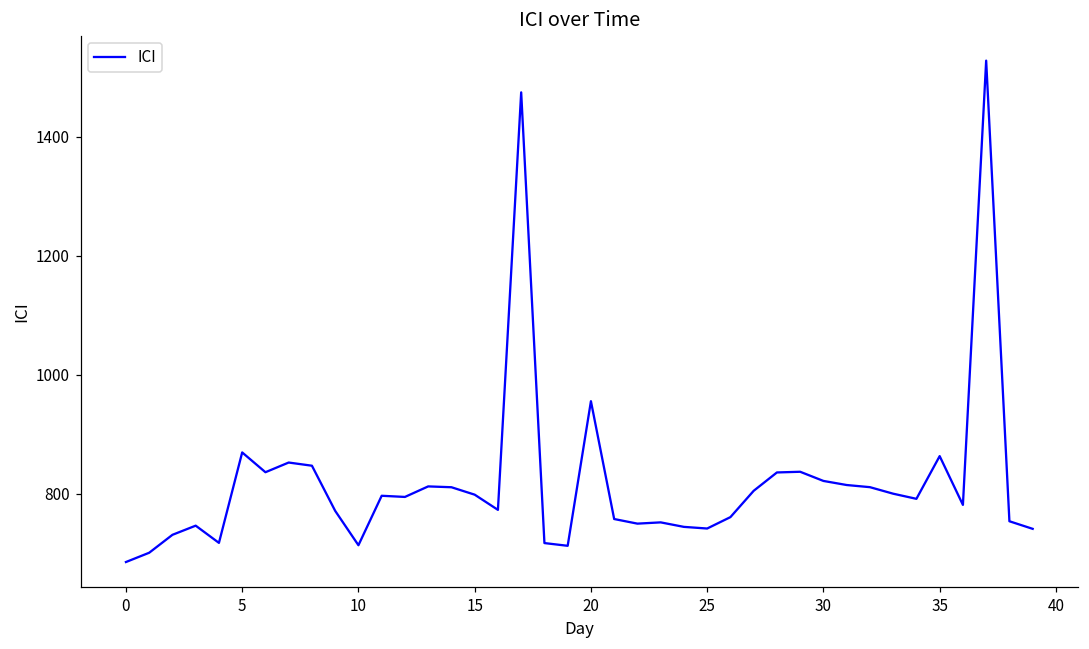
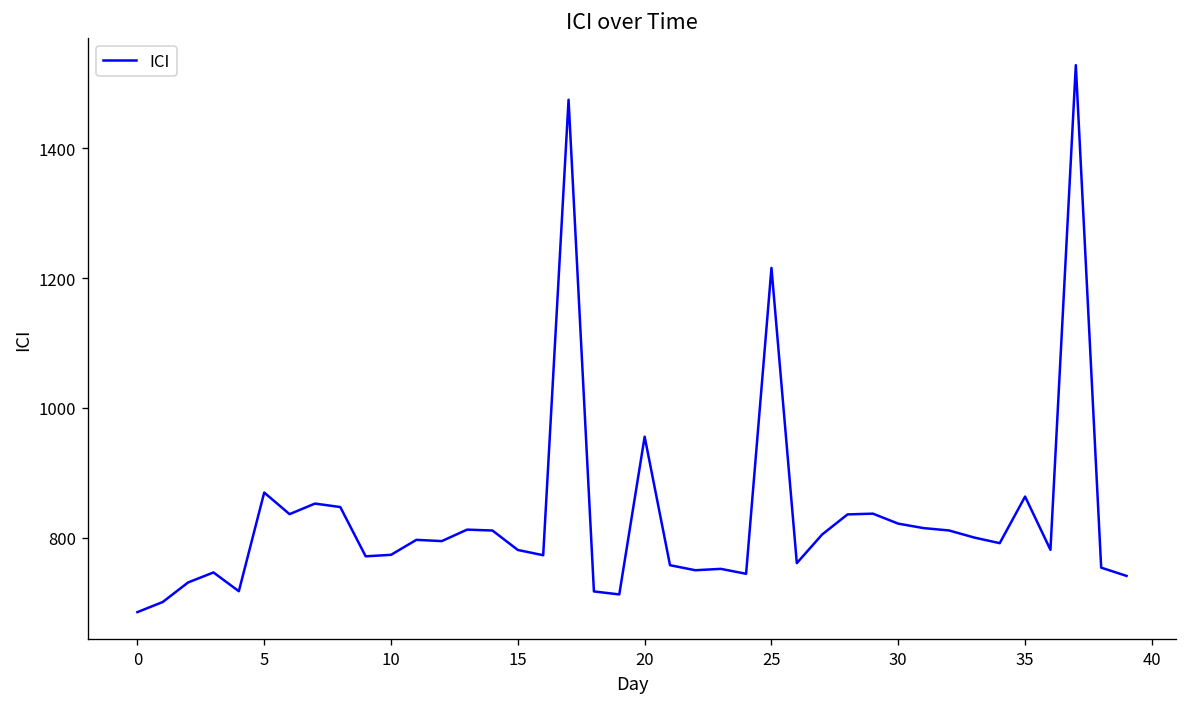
  {
    "0": 690,
    "5": 870,
-   "10": 710,
-   "15": 800,
+   "10": 770,
+   "15": 780,
    "20": 960,
-   "25": 740,
+   "25": 1220,
    "30": 820,
    "35": 860
  }
